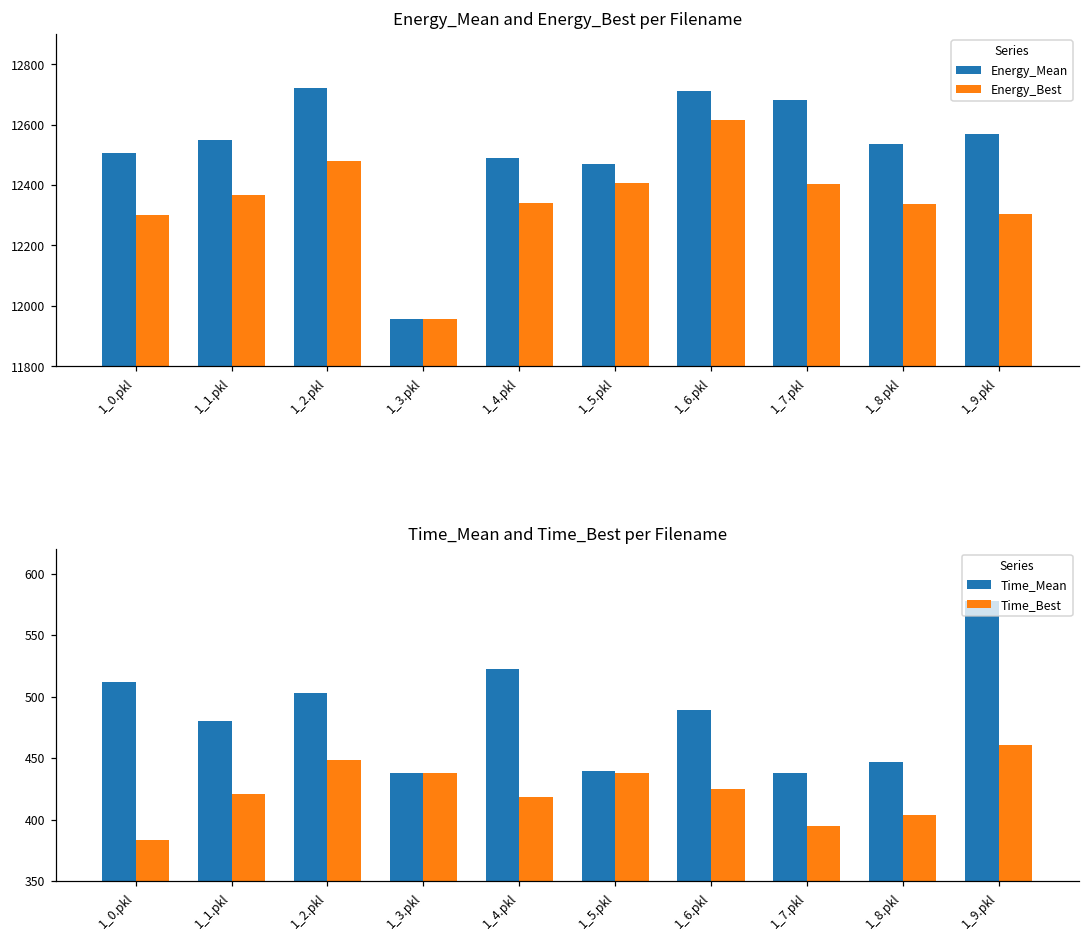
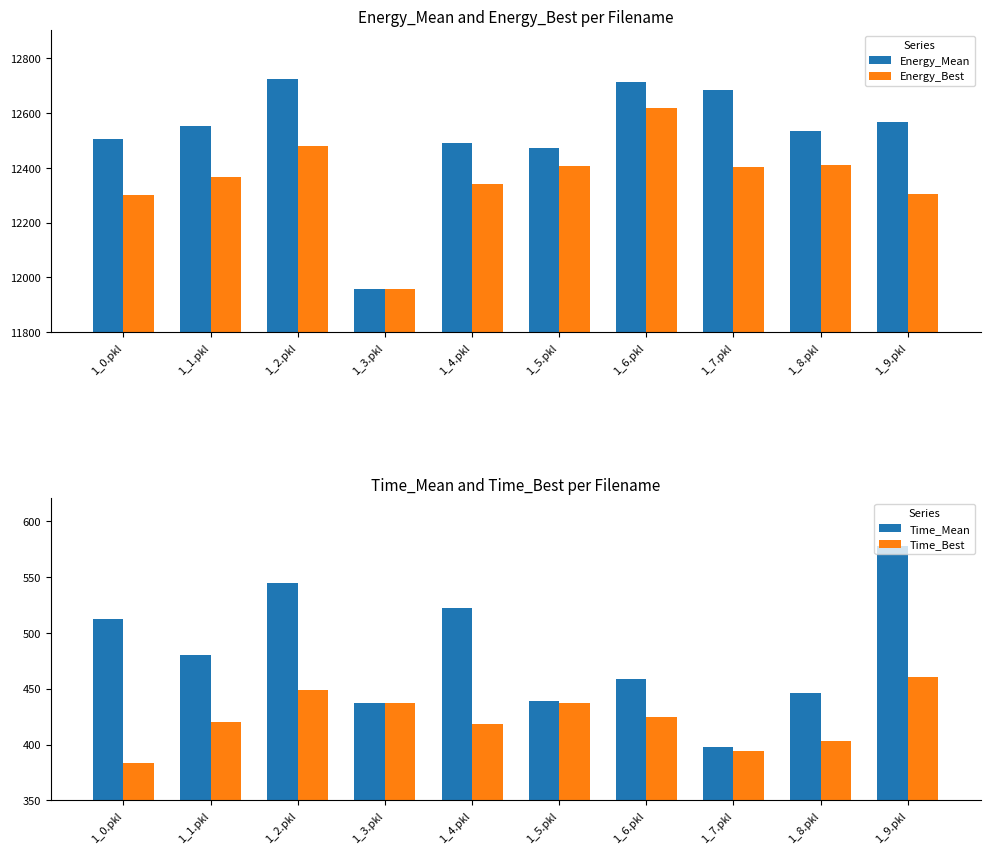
  {
    "Energy_Mean and Energy_Best per Filename": {
      "Energy_Mean": {
        "1_0.pkl": 12510,
        "1_1.pkl": 12550,
        "1_2.pkl": 12720,
        "1_3.pkl": 11960,
        "1_4.pkl": 12490,
        "1_5.pkl": 12470,
        "1_6.pkl": 12710,
        "1_7.pkl": 12680,
        "1_8.pkl": 12530,
        "1_9.pkl": 12570
      },
      "Energy_Best": {
        "1_0.pkl": 12300,
        "1_1.pkl": 12370,
        "1_2.pkl": 12480,
        "1_3.pkl": 11960,
        "1_4.pkl": 12340,
        "1_5.pkl": 12410,
        "1_6.pkl": 12620,
        "1_7.pkl": 12400,
-       "1_8.pkl": 12340,
+       "1_8.pkl": 12410,
        "1_9.pkl": 12310
      }
    },
    "Time_Mean and Time_Best per Filename": {
      "Time_Mean": {
        "1_0.pkl": 512,
        "1_1.pkl": 480,
-       "1_2.pkl": 503,
+       "1_2.pkl": 544,
        "1_3.pkl": 438,
        "1_4.pkl": 522,
        "1_5.pkl": 439,
-       "1_6.pkl": 489,
-       "1_7.pkl": 438,
+       "1_6.pkl": 459,
+       "1_7.pkl": 397,
        "1_8.pkl": 447
      },
      "Time_Best": {
        "1_0.pkl": 384,
        "1_1.pkl": 421,
        "1_2.pkl": 449,
        "1_3.pkl": 438,
        "1_4.pkl": 419,
        "1_5.pkl": 438,
        "1_6.pkl": 425,
        "1_7.pkl": 395,
        "1_8.pkl": 404,
        "1_9.pkl": 461
      }
    }
  }
